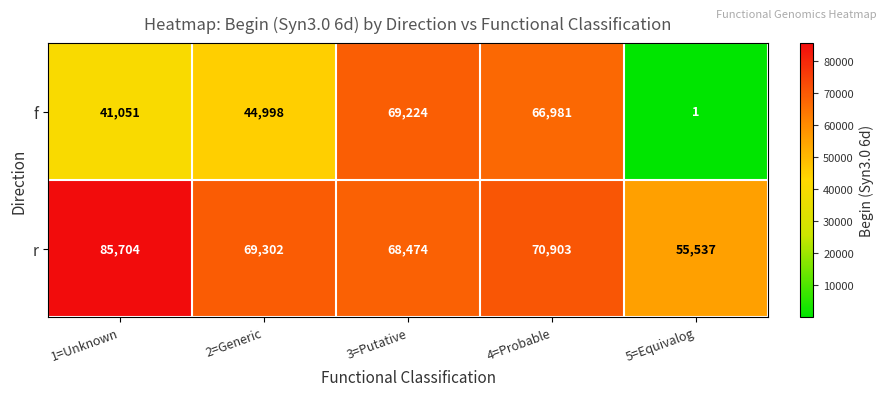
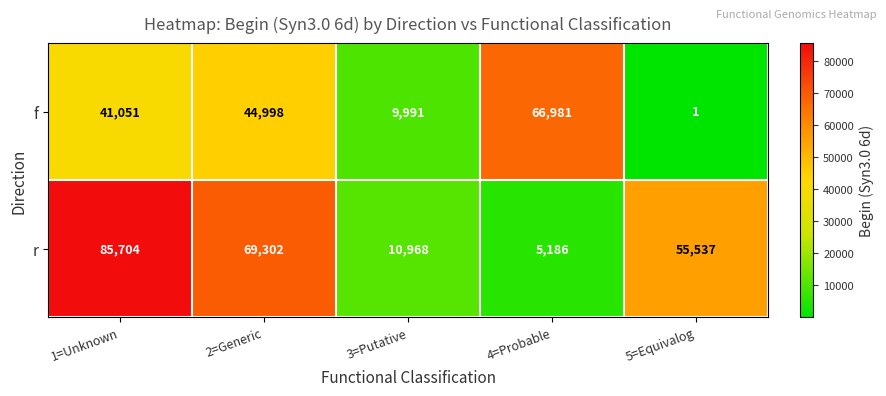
  {
    "f": {
      "1=Unknown": "41,051",
      "2=Generic": "44,998",
-     "3=Putative": "69,224",
+     "3=Putative": "9,991",
      "4=Probable": "66,981",
      "5=Equivalog": "1"
    },
    "r": {
      "1=Unknown": "85,704",
      "2=Generic": "69,302",
-     "3=Putative": "68,474",
-     "4=Probable": "70,903",
+     "3=Putative": "10,968",
+     "4=Probable": "5,186",
      "5=Equivalog": "55,537"
    }
  }
